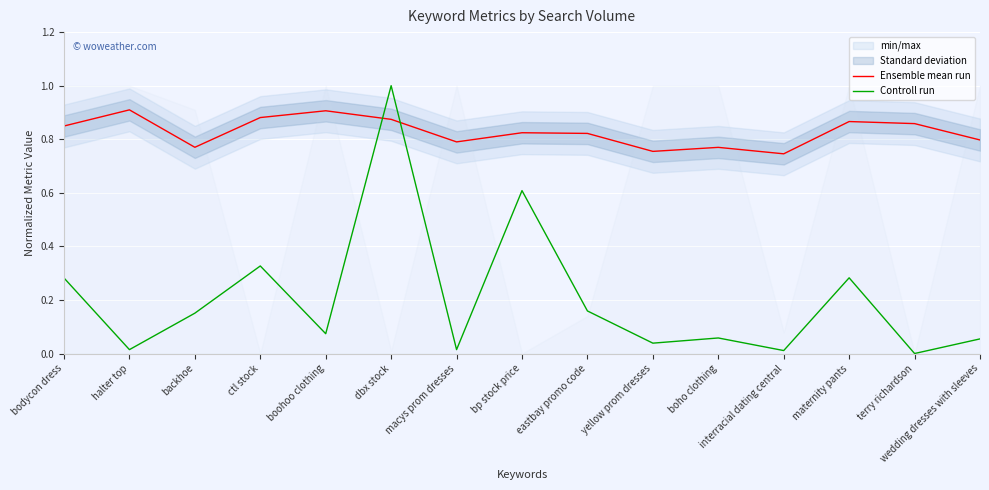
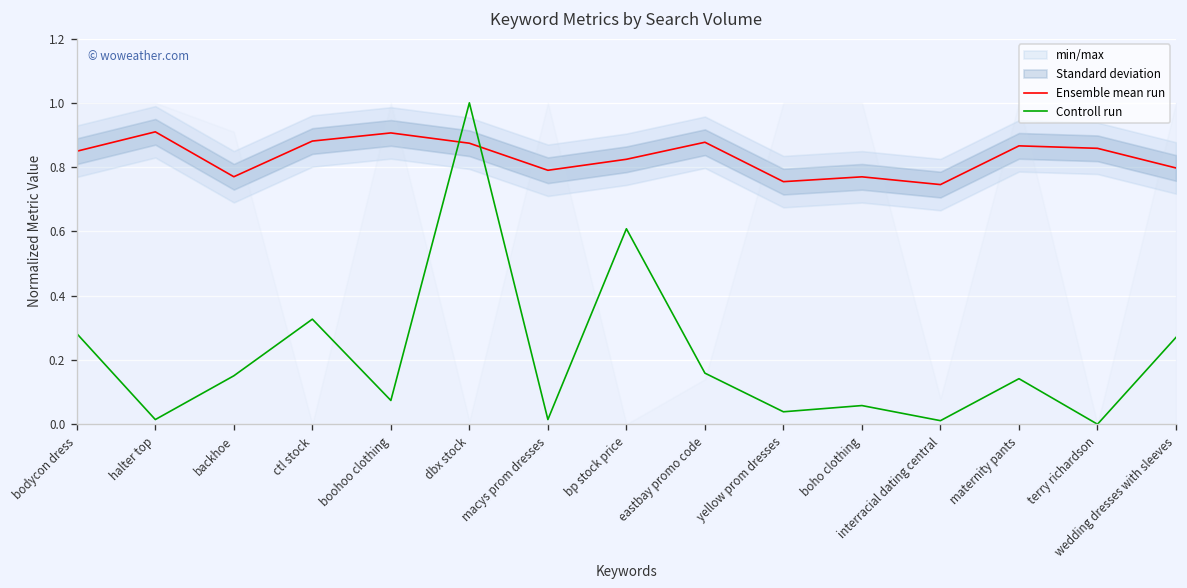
  {
    "Ensemble mean run": {
      "bodycon dress": 0.85,
      "halter top": 0.91,
      "backhoe": 0.77,
      "ctl stock": 0.88,
      "boohoo clothing": 0.91,
      "dbx stock": 0.87,
      "macys prom dresses": 0.79,
      "bp stock price": 0.82,
-     "eastbay promo code": 0.82,
+     "eastbay promo code": 0.88,
      "yellow prom dresses": 0.75,
      "boho clothing": 0.77,
      "interracial dating central": 0.75,
      "maternity pants": 0.87,
      "terry richardson": 0.86,
      "wedding dresses with sleeves": 0.80
    },
    "Controll run": {
      "bodycon dress": 0.28,
      "halter top": 0.01,
      "backhoe": 0.15,
      "ctl stock": 0.33,
      "boohoo clothing": 0.07,
      "dbx stock": 1.00,
      "macys prom dresses": 0.01,
      "bp stock price": 0.61,
      "eastbay promo code": 0.16,
      "yellow prom dresses": 0.04,
      "boho clothing": 0.06,
      "interracial dating central": 0.01,
-     "maternity pants": 0.28,
-     "wedding dresses with sleeves": 0.05
+     "maternity pants": 0.14,
+     "wedding dresses with sleeves": 0.27
    }
  }
